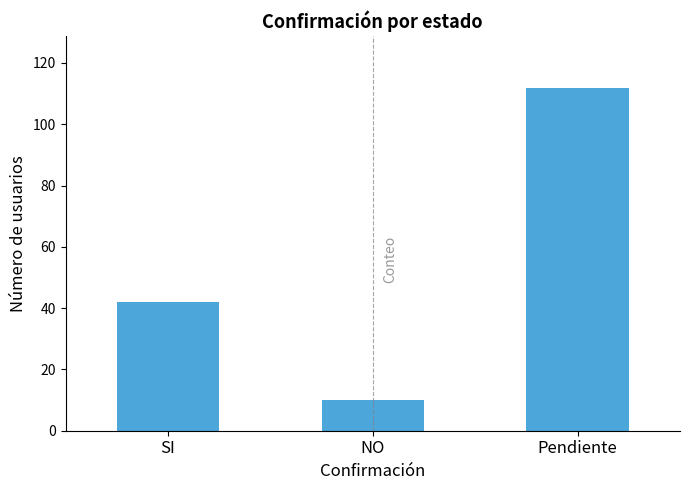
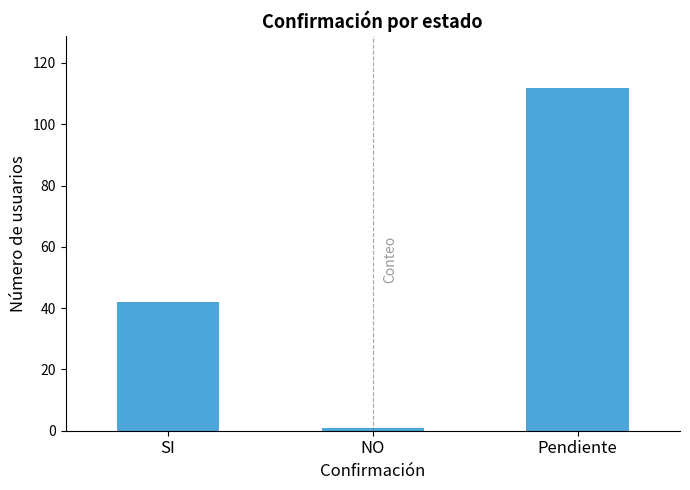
  {
    "SI": 42,
-   "NO": 10,
+   "NO": 1,
    "Pendiente": 112
  }
